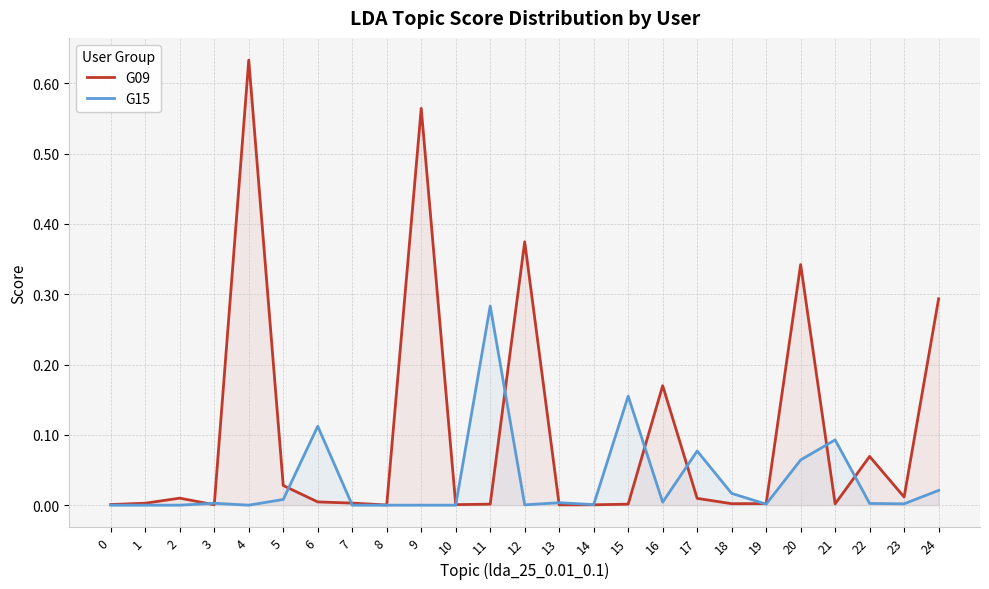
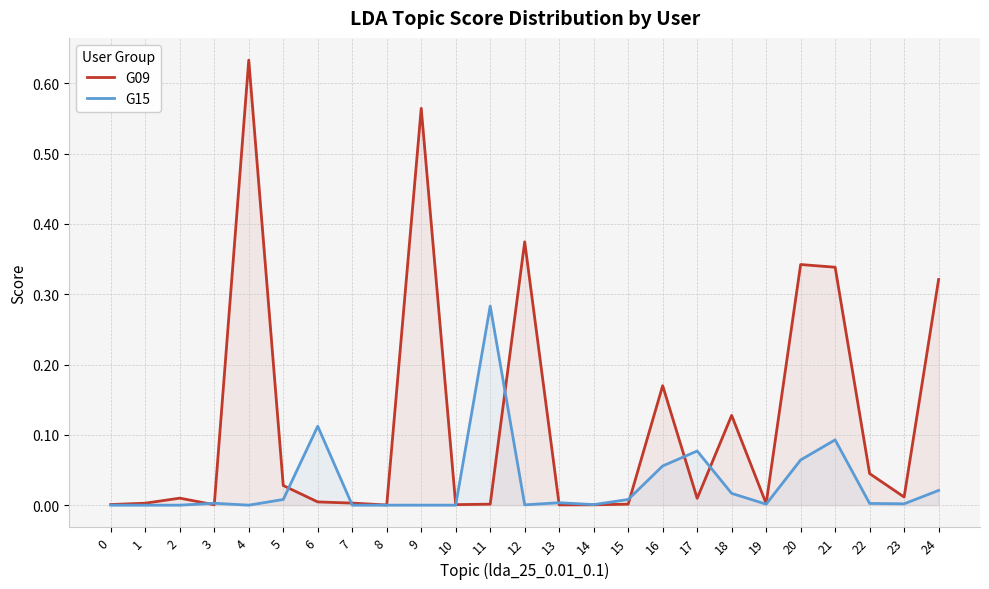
  {
    "G09": {
      "2": 0.01,
      "4": 0.63,
      "5": 0.03,
      "6": 0.00,
      "9": 0.56,
      "11": 0.00,
      "12": 0.37,
      "15": 0.00,
      "16": 0.17,
      "17": 0.01,
-     "18": 0.00,
+     "18": 0.13,
      "20": 0.34,
-     "21": 0.00,
-     "22": 0.07,
+     "21": 0.34,
+     "22": 0.04,
      "23": 0.01,
-     "24": 0.29
+     "24": 0.32
    },
    "G15": {
      "2": 0.00,
      "4": 0.00,
      "5": 0.01,
      "6": 0.11,
      "9": 0.00,
      "11": 0.28,
      "12": 0.00,
-     "15": 0.16,
-     "16": 0.00,
+     "15": 0.01,
+     "16": 0.06,
      "17": 0.08,
      "18": 0.02,
      "20": 0.06,
      "21": 0.09,
      "22": 0.00,
      "23": 0.00,
      "24": 0.02
    }
  }
